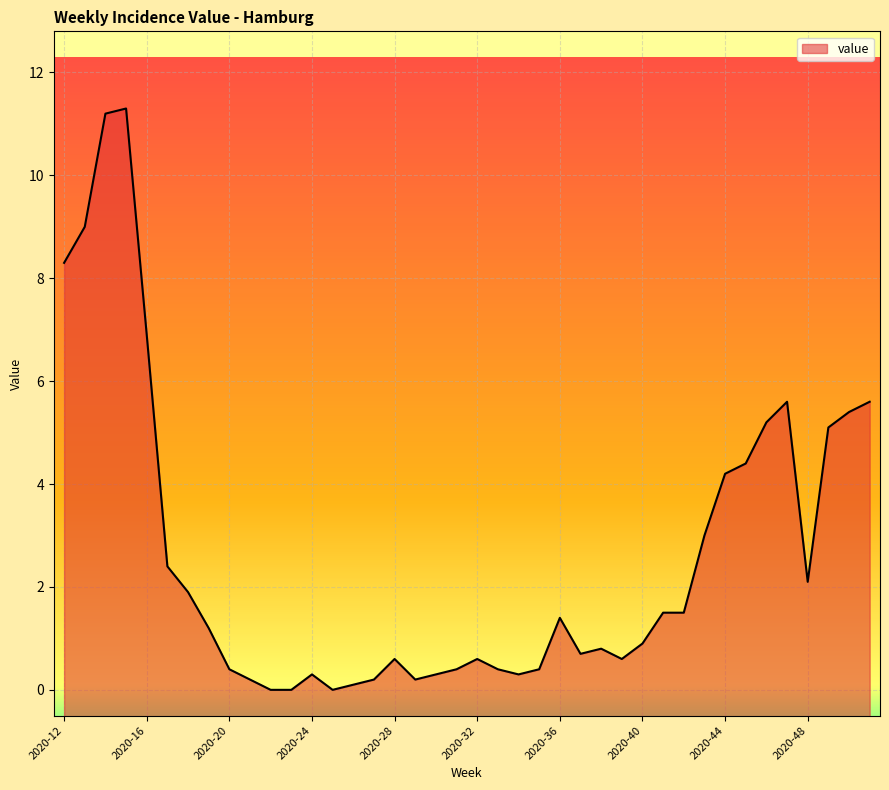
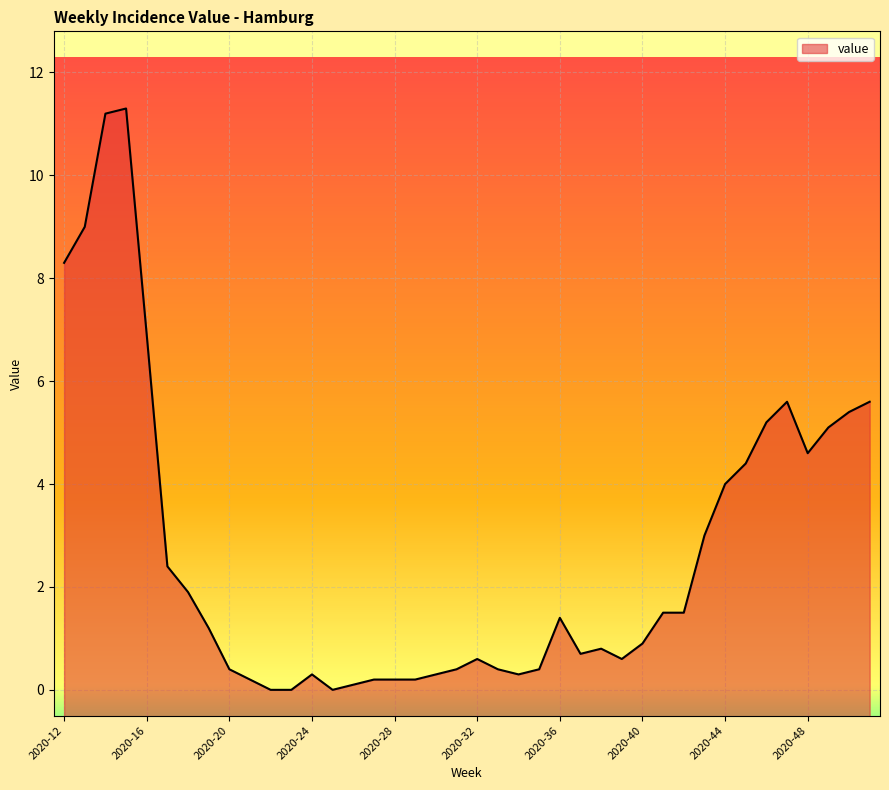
  {
    "2020-12": 8.3,
    "2020-16": 6.9,
    "2020-20": 0.4,
    "2020-24": 0.3,
-   "2020-28": 0.6,
+   "2020-28": 0.2,
    "2020-32": 0.6,
    "2020-36": 1.4,
    "2020-40": 0.9,
-   "2020-44": 4.2,
-   "2020-48": 2.1
+   "2020-44": 4.0,
+   "2020-48": 4.6
  }
